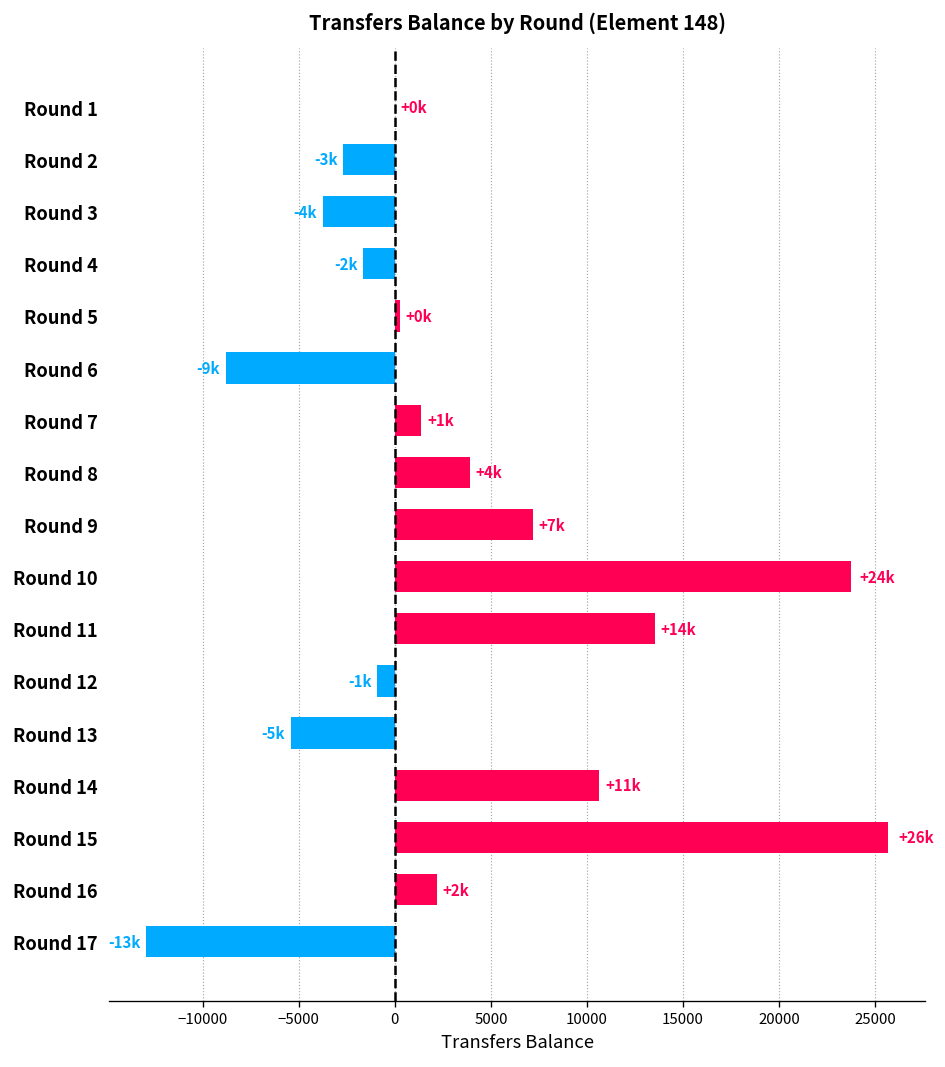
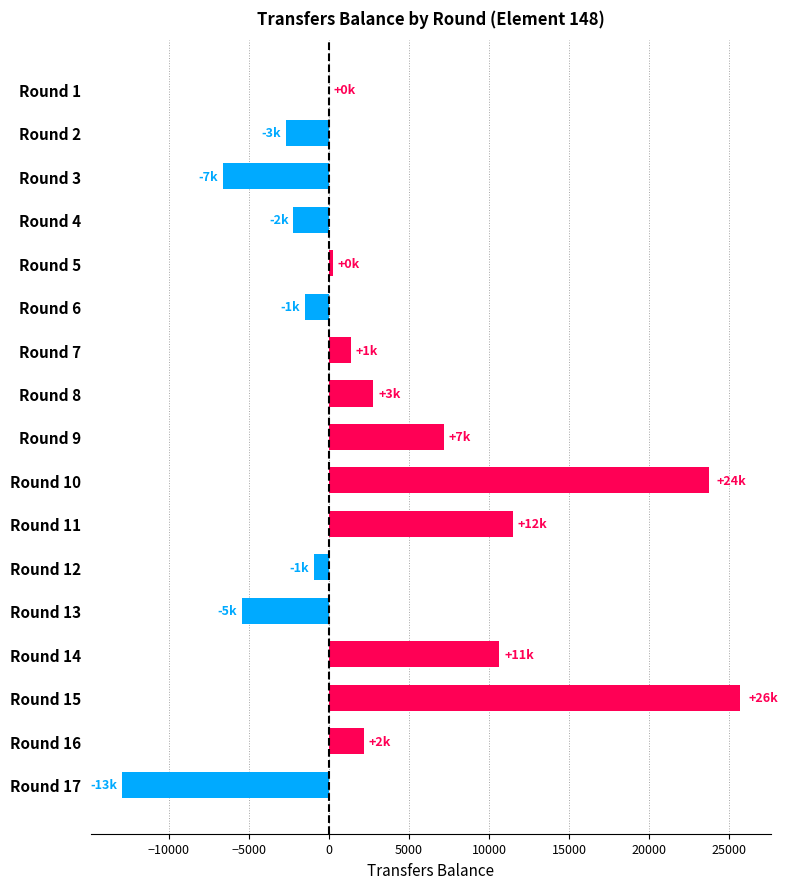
  {
    "Round 1": "+0k",
    "Round 2": "-3k",
-   "Round 3": "-4k",
-   "Round 4": "-1700",
-   "Round 6": "-9k",
+   "Round 3": "-7k",
+   "Round 4": "-2200",
+   "Round 6": "-1k",
    "Round 7": "+1k",
-   "Round 8": "+4k",
+   "Round 8": "+3k",
    "Round 9": "+7k",
    "Round 10": "+24k",
-   "Round 11": "+14k",
+   "Round 11": "+12k",
    "Round 12": "-1k",
    "Round 13": "-5k",
    "Round 14": "+11k",
    "Round 15": "+26k",
    "Round 16": "+2k",
    "Round 17": "-13k"
  }
